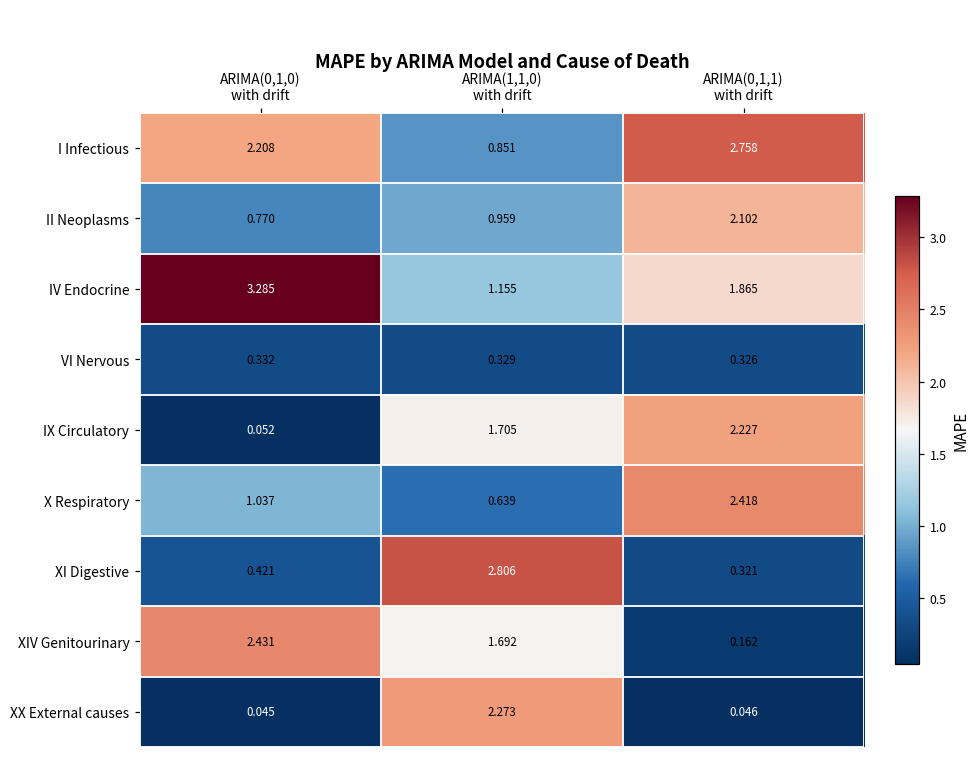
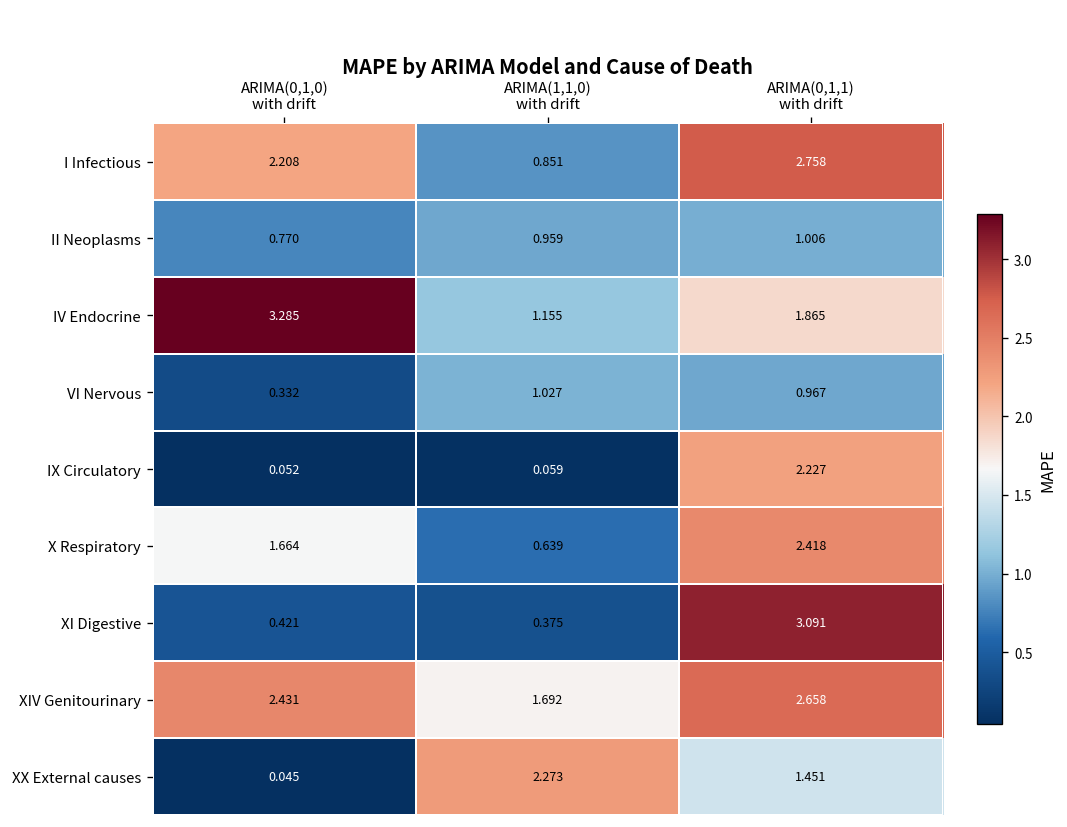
  {
    "I Infectious": {
      "ARIMA(0,1,0) with drift": 2.208,
      "ARIMA(1,1,0) with drift": 0.851,
      "ARIMA(0,1,1) with drift": 2.758
    },
    "II Neoplasms": {
      "ARIMA(0,1,0) with drift": 0.770,
      "ARIMA(1,1,0) with drift": 0.959,
-     "ARIMA(0,1,1) with drift": 2.102
+     "ARIMA(0,1,1) with drift": 1.006
    },
    "IV Endocrine": {
      "ARIMA(0,1,0) with drift": 3.285,
      "ARIMA(1,1,0) with drift": 1.155,
      "ARIMA(0,1,1) with drift": 1.865
    },
    "VI Nervous": {
      "ARIMA(0,1,0) with drift": 0.332,
-     "ARIMA(1,1,0) with drift": 0.329,
-     "ARIMA(0,1,1) with drift": 0.326
+     "ARIMA(1,1,0) with drift": 1.027,
+     "ARIMA(0,1,1) with drift": 0.967
    },
    "IX Circulatory": {
      "ARIMA(0,1,0) with drift": 0.052,
-     "ARIMA(1,1,0) with drift": 1.705,
+     "ARIMA(1,1,0) with drift": 0.059,
      "ARIMA(0,1,1) with drift": 2.227
    },
    "X Respiratory": {
-     "ARIMA(0,1,0) with drift": 1.037,
+     "ARIMA(0,1,0) with drift": 1.664,
      "ARIMA(1,1,0) with drift": 0.639,
      "ARIMA(0,1,1) with drift": 2.418
    },
    "XI Digestive": {
      "ARIMA(0,1,0) with drift": 0.421,
-     "ARIMA(1,1,0) with drift": 2.806,
-     "ARIMA(0,1,1) with drift": 0.321
+     "ARIMA(1,1,0) with drift": 0.375,
+     "ARIMA(0,1,1) with drift": 3.091
    },
    "XIV Genitourinary": {
      "ARIMA(0,1,0) with drift": 2.431,
      "ARIMA(1,1,0) with drift": 1.692,
-     "ARIMA(0,1,1) with drift": 0.162
+     "ARIMA(0,1,1) with drift": 2.658
    },
    "XX External causes": {
      "ARIMA(0,1,0) with drift": 0.045,
      "ARIMA(1,1,0) with drift": 2.273,
-     "ARIMA(0,1,1) with drift": 0.046
+     "ARIMA(0,1,1) with drift": 1.451
    }
  }
